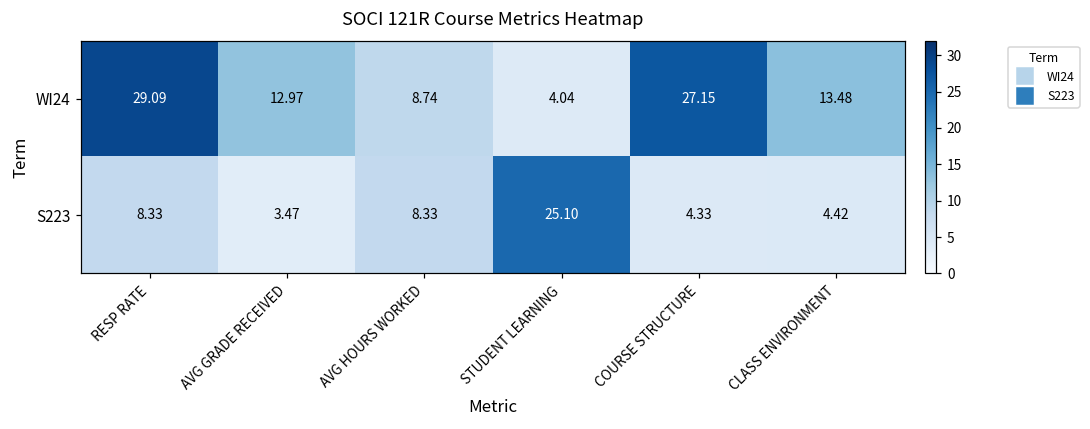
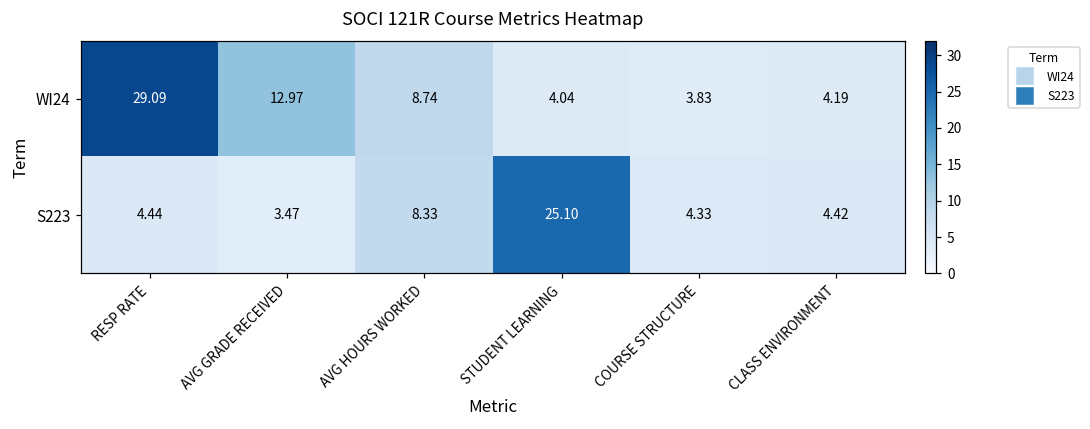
  {
    "WI24": {
      "RESP RATE": 29.09,
      "AVG GRADE RECEIVED": 12.97,
      "AVG HOURS WORKED": 8.74,
      "STUDENT LEARNING": 4.04,
-     "COURSE STRUCTURE": 27.15,
-     "CLASS ENVIRONMENT": 13.48
+     "COURSE STRUCTURE": 3.83,
+     "CLASS ENVIRONMENT": 4.19
    },
    "S223": {
-     "RESP RATE": 8.33,
+     "RESP RATE": 4.44,
      "AVG GRADE RECEIVED": 3.47,
      "AVG HOURS WORKED": 8.33,
      "STUDENT LEARNING": 25.10,
      "COURSE STRUCTURE": 4.33,
      "CLASS ENVIRONMENT": 4.42
    }
  }
